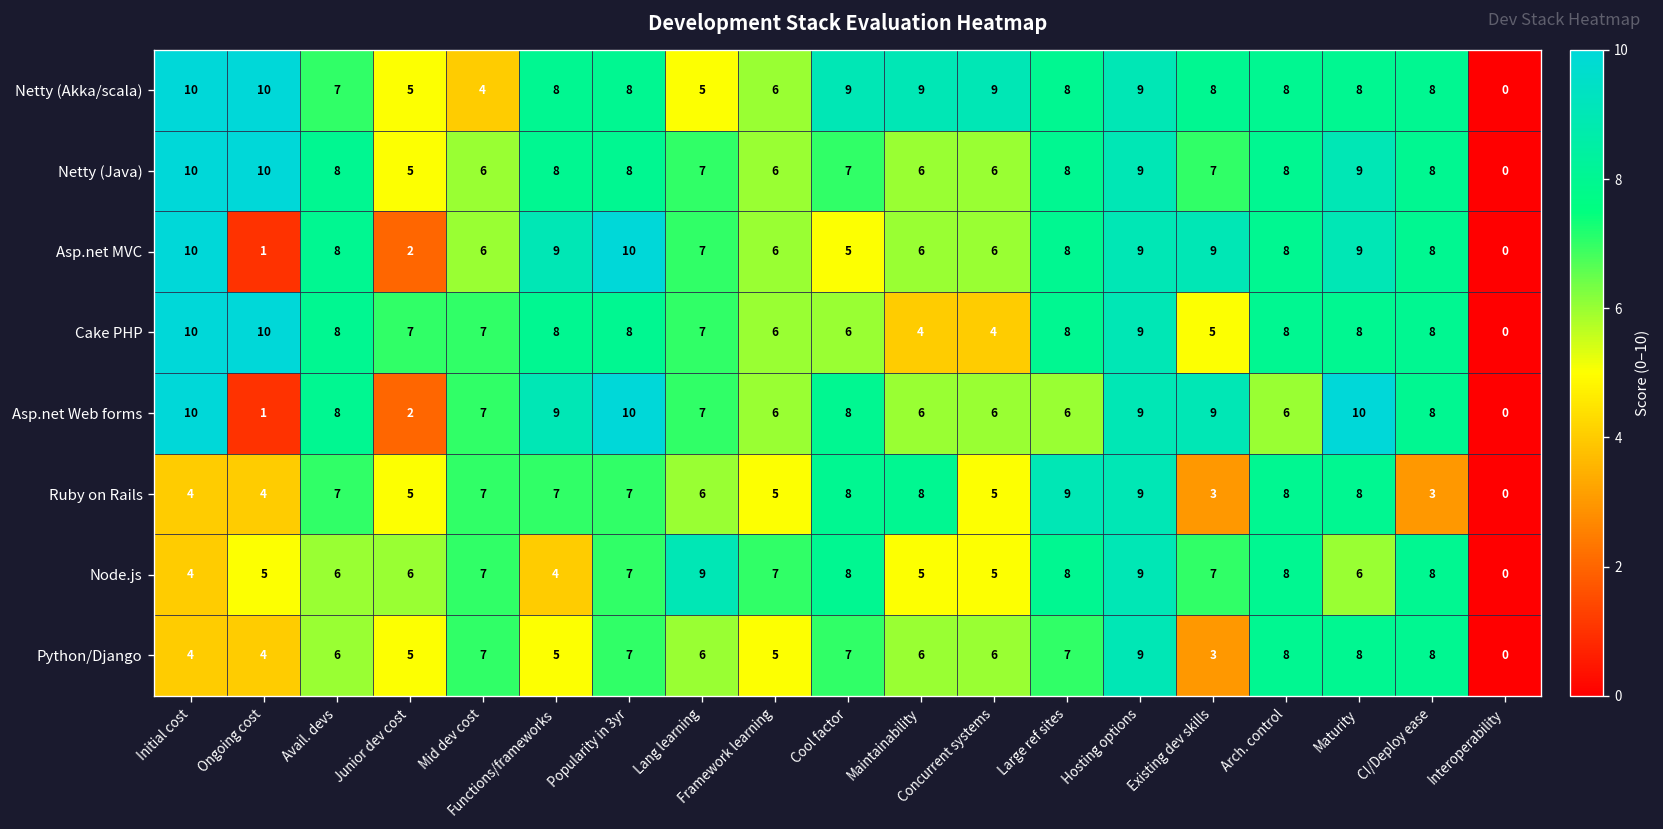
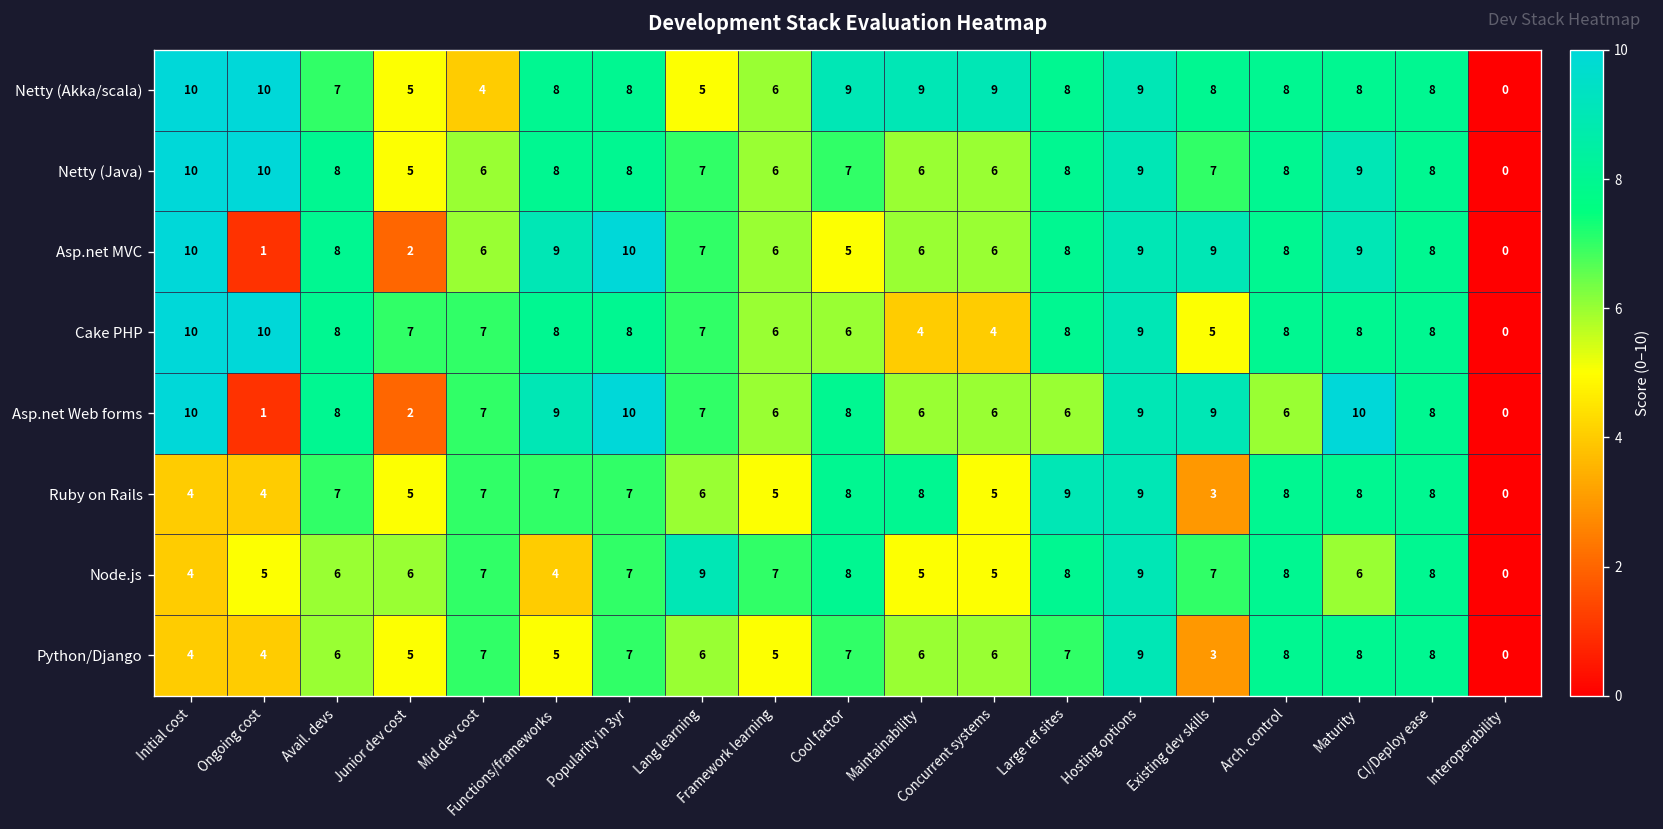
  {
    "Netty (Akka/scala)": {
      "Initial cost": 10,
      "Ongoing cost": 10,
      "Avail. devs": 7,
      "Junior dev cost": 5,
      "Mid dev cost": 4,
      "Functions/frameworks": 8,
      "Popularity in 3yr": 8,
      "Lang learning": 5,
      "Framework learning": 6,
      "Cool factor": 9,
      "Maintainability": 9,
      "Concurrent systems": 9,
      "Large ref sites": 8,
      "Hosting options": 9,
      "Existing dev skills": 8,
      "Arch. control": 8,
      "Maturity": 8,
      "CI/Deploy ease": 8,
      "Interoperability": 0
    },
    "Netty (Java)": {
      "Initial cost": 10,
      "Ongoing cost": 10,
      "Avail. devs": 8,
      "Junior dev cost": 5,
      "Mid dev cost": 6,
      "Functions/frameworks": 8,
      "Popularity in 3yr": 8,
      "Lang learning": 7,
      "Framework learning": 6,
      "Cool factor": 7,
      "Maintainability": 6,
      "Concurrent systems": 6,
      "Large ref sites": 8,
      "Hosting options": 9,
      "Existing dev skills": 7,
      "Arch. control": 8,
      "Maturity": 9,
      "CI/Deploy ease": 8,
      "Interoperability": 0
    },
    "Asp.net MVC": {
      "Initial cost": 10,
      "Ongoing cost": 1,
      "Avail. devs": 8,
      "Junior dev cost": 2,
      "Mid dev cost": 6,
      "Functions/frameworks": 9,
      "Popularity in 3yr": 10,
      "Lang learning": 7,
      "Framework learning": 6,
      "Cool factor": 5,
      "Maintainability": 6,
      "Concurrent systems": 6,
      "Large ref sites": 8,
      "Hosting options": 9,
      "Existing dev skills": 9,
      "Arch. control": 8,
      "Maturity": 9,
      "CI/Deploy ease": 8,
      "Interoperability": 0
    },
    "Cake PHP": {
      "Initial cost": 10,
      "Ongoing cost": 10,
      "Avail. devs": 8,
      "Junior dev cost": 7,
      "Mid dev cost": 7,
      "Functions/frameworks": 8,
      "Popularity in 3yr": 8,
      "Lang learning": 7,
      "Framework learning": 6,
      "Cool factor": 6,
      "Maintainability": 4,
      "Concurrent systems": 4,
      "Large ref sites": 8,
      "Hosting options": 9,
      "Existing dev skills": 5,
      "Arch. control": 8,
      "Maturity": 8,
      "CI/Deploy ease": 8,
      "Interoperability": 0
    },
    "Asp.net Web forms": {
      "Initial cost": 10,
      "Ongoing cost": 1,
      "Avail. devs": 8,
      "Junior dev cost": 2,
      "Mid dev cost": 7,
      "Functions/frameworks": 9,
      "Popularity in 3yr": 10,
      "Lang learning": 7,
      "Framework learning": 6,
      "Cool factor": 8,
      "Maintainability": 6,
      "Concurrent systems": 6,
      "Large ref sites": 6,
      "Hosting options": 9,
      "Existing dev skills": 9,
      "Arch. control": 6,
      "Maturity": 10,
      "CI/Deploy ease": 8,
      "Interoperability": 0
    },
    "Ruby on Rails": {
      "Initial cost": 4,
      "Ongoing cost": 4,
      "Avail. devs": 7,
      "Junior dev cost": 5,
      "Mid dev cost": 7,
      "Functions/frameworks": 7,
      "Popularity in 3yr": 7,
      "Lang learning": 6,
      "Framework learning": 5,
      "Cool factor": 8,
      "Maintainability": 8,
      "Concurrent systems": 5,
      "Large ref sites": 9,
      "Hosting options": 9,
      "Existing dev skills": 3,
      "Arch. control": 8,
      "Maturity": 8,
-     "CI/Deploy ease": 3,
+     "CI/Deploy ease": 8,
      "Interoperability": 0
    },
    "Node.js": {
      "Initial cost": 4,
      "Ongoing cost": 5,
      "Avail. devs": 6,
      "Junior dev cost": 6,
      "Mid dev cost": 7,
      "Functions/frameworks": 4,
      "Popularity in 3yr": 7,
      "Lang learning": 9,
      "Framework learning": 7,
      "Cool factor": 8,
      "Maintainability": 5,
      "Concurrent systems": 5,
      "Large ref sites": 8,
      "Hosting options": 9,
      "Existing dev skills": 7,
      "Arch. control": 8,
      "Maturity": 6,
      "CI/Deploy ease": 8,
      "Interoperability": 0
    },
    "Python/Django": {
      "Initial cost": 4,
      "Ongoing cost": 4,
      "Avail. devs": 6,
      "Junior dev cost": 5,
      "Mid dev cost": 7,
      "Functions/frameworks": 5,
      "Popularity in 3yr": 7,
      "Lang learning": 6,
      "Framework learning": 5,
      "Cool factor": 7,
      "Maintainability": 6,
      "Concurrent systems": 6,
      "Large ref sites": 7,
      "Hosting options": 9,
      "Existing dev skills": 3,
      "Arch. control": 8,
      "Maturity": 8,
      "CI/Deploy ease": 8,
      "Interoperability": 0
    }
  }
